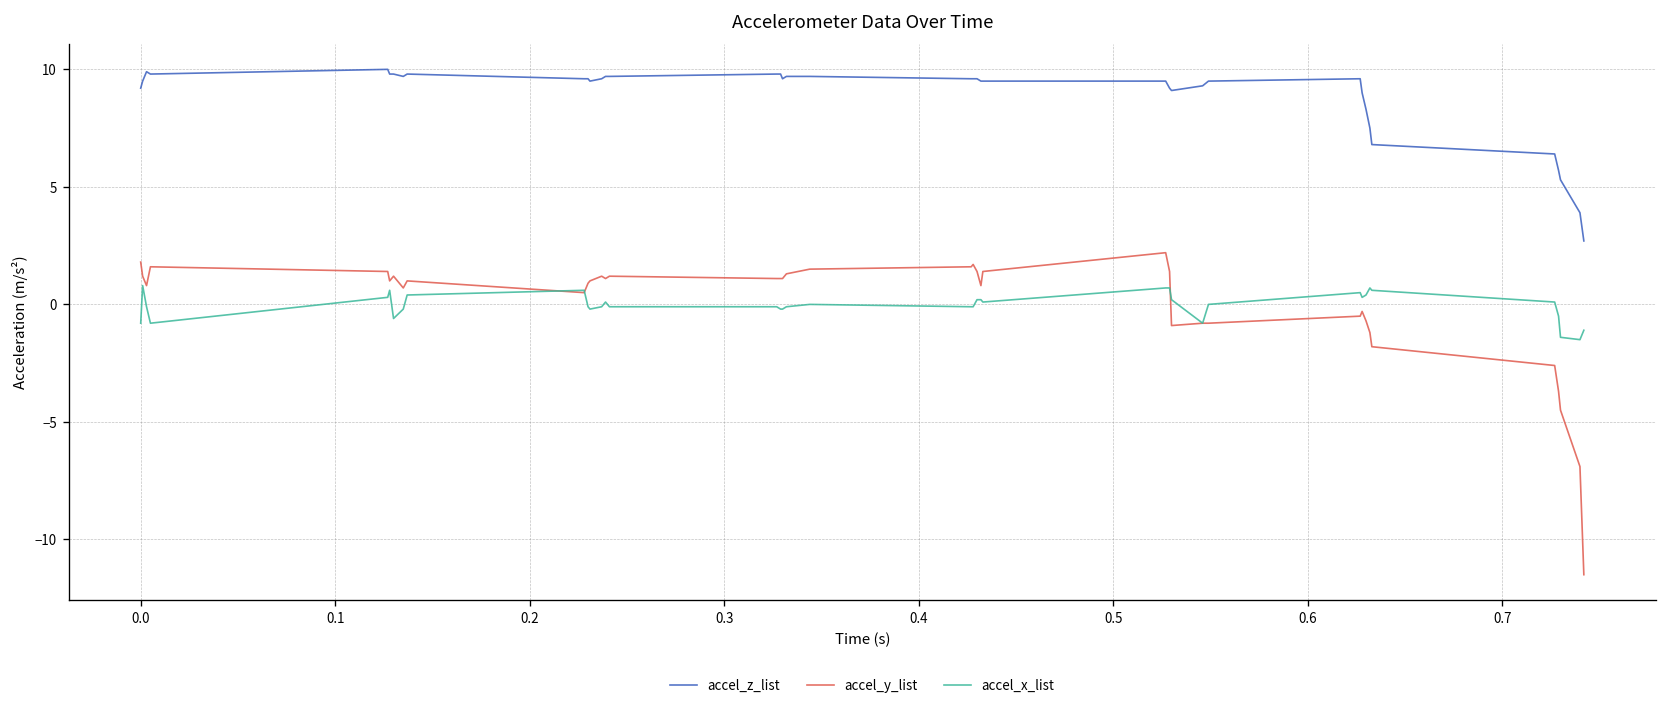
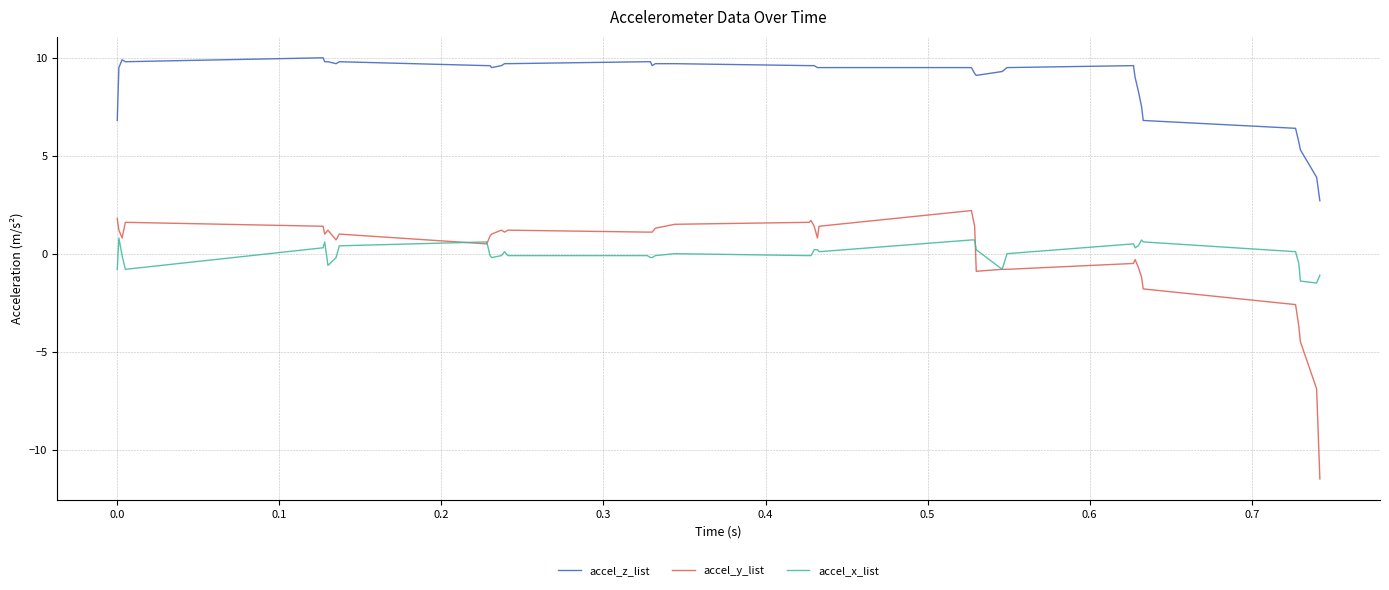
  {
    "accel_z_list": {
-     "0.0": 9.2
+     "0.0": 6.8
    },
    "accel_y_list": {
      "0.0": 1.8
    },
    "accel_x_list": {
      "0.0": -0.8
    }
  }
